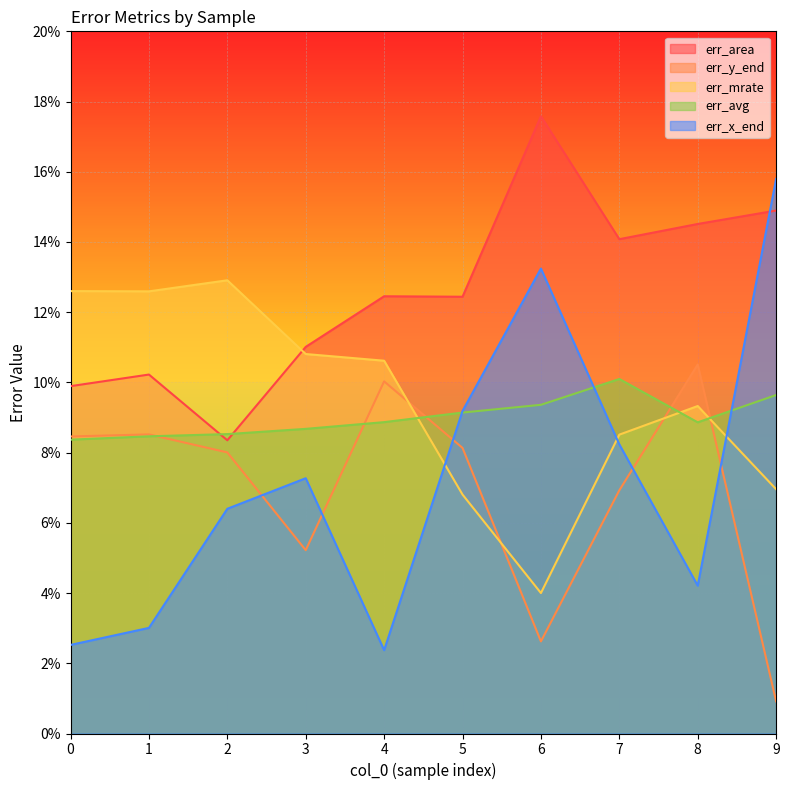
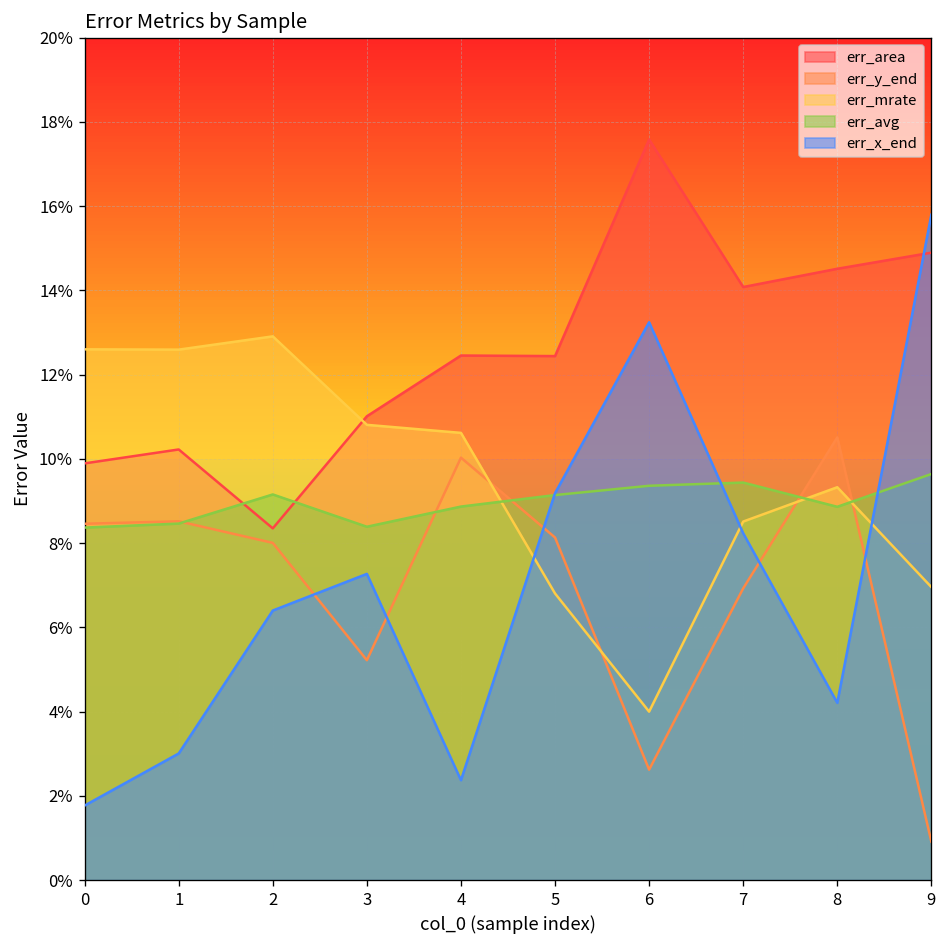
  {
    "err_avg": {
      "0": "8.4%",
-     "2": "8.5%",
-     "3": "8.7%",
+     "2": "9.2%",
+     "3": "8.4%",
      "4": "8.9%",
      "6": "9.4%",
-     "7": "10.1%",
+     "7": "9.4%",
      "8": "8.9%",
      "9": "9.6%"
    },
    "err_x_end": {
-     "0": "2.5%",
+     "0": "1.8%",
      "1": "3.0%",
      "2": "6.4%",
      "3": "7.3%",
      "4": "2.4%",
      "6": "13.2%",
      "7": "8.2%",
      "8": "4.2%",
      "9": "15.8%"
    }
  }
